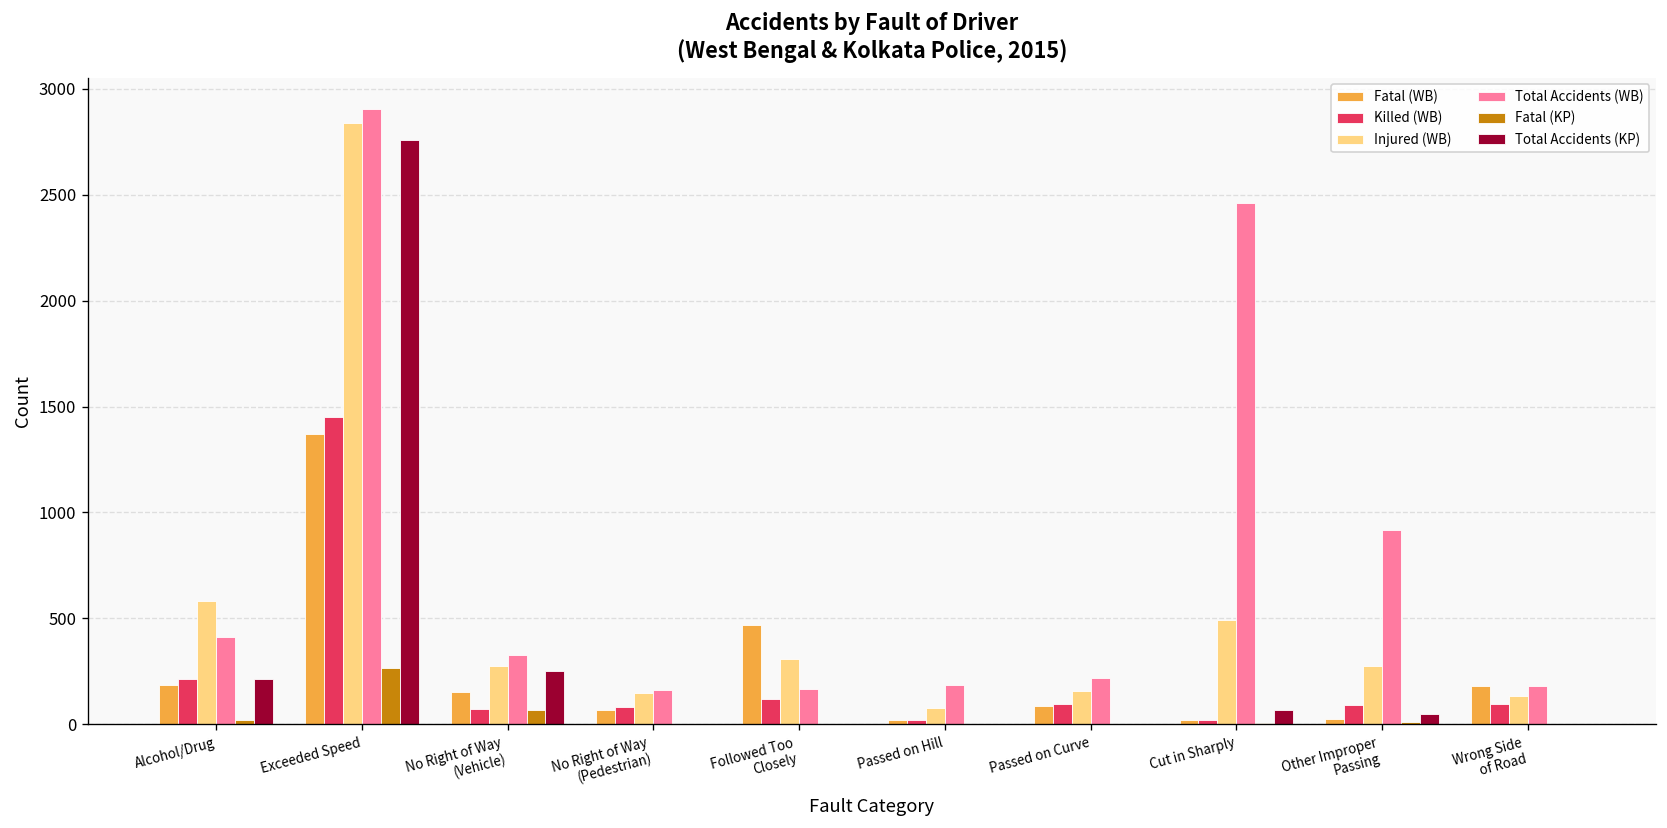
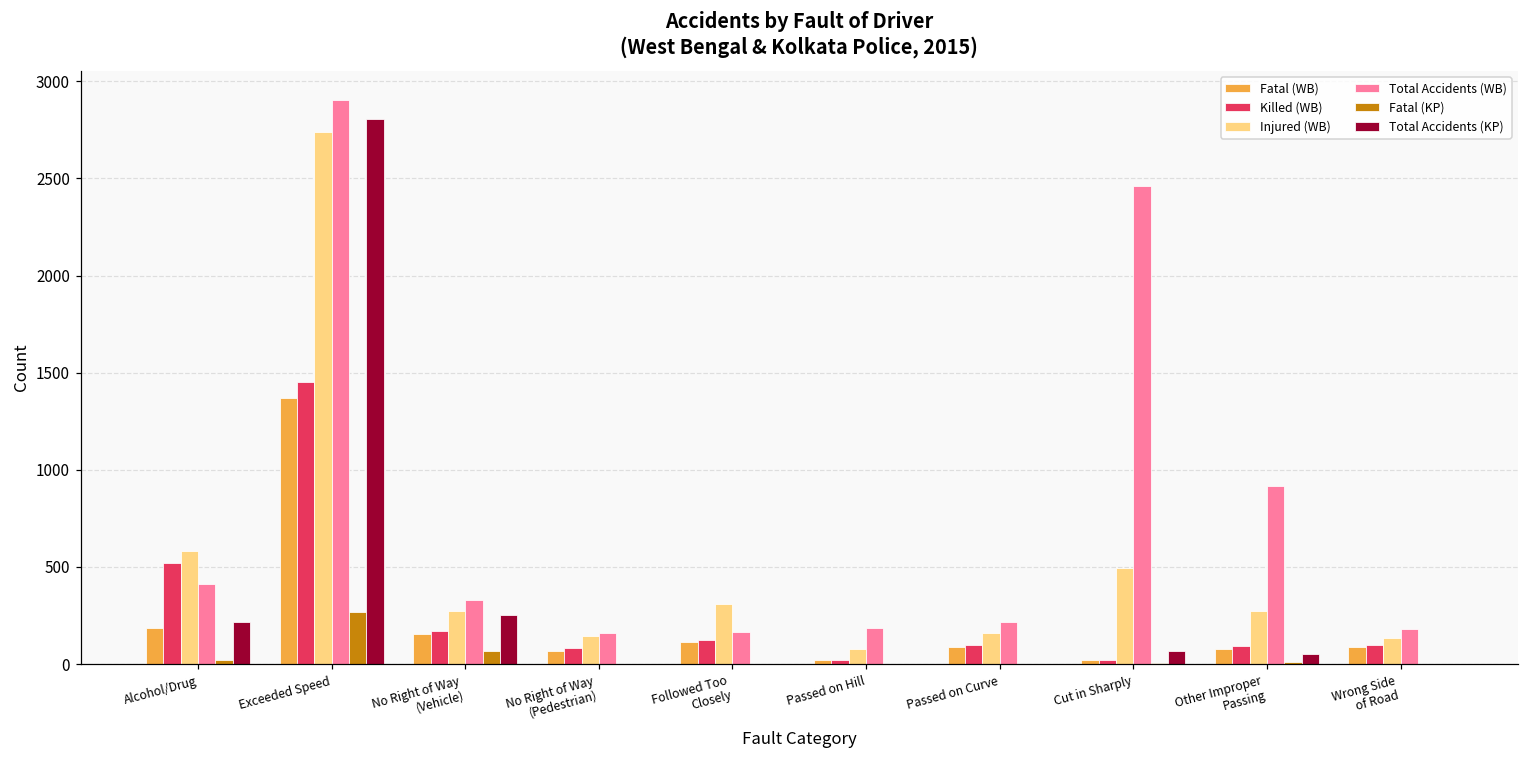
  {
    "Fatal (WB)": {
      "Alcohol/Drug": 190,
      "Exceeded Speed": 1370,
      "No Right of Way (Vehicle)": 160,
      "No Right of Way (Pedestrian)": 70,
-     "Followed Too Closely": 470,
+     "Followed Too Closely": 110,
      "Passed on Hill": 20,
      "Passed on Curve": 90,
      "Cut in Sharply": 20,
-     "Other Improper Passing": 20,
-     "Wrong Side of Road": 180
+     "Other Improper Passing": 80,
+     "Wrong Side of Road": 90
    },
    "Killed (WB)": {
-     "Alcohol/Drug": 210,
+     "Alcohol/Drug": 520,
      "Exceeded Speed": 1450,
-     "No Right of Way (Vehicle)": 70,
+     "No Right of Way (Vehicle)": 170,
      "No Right of Way (Pedestrian)": 80,
      "Followed Too Closely": 120,
      "Passed on Hill": 20,
      "Passed on Curve": 100,
      "Cut in Sharply": 20,
      "Other Improper Passing": 90,
      "Wrong Side of Road": 100
    },
    "Injured (WB)": {
      "Alcohol/Drug": 580,
-     "Exceeded Speed": 2840,
+     "Exceeded Speed": 2740,
      "No Right of Way (Vehicle)": 280,
      "No Right of Way (Pedestrian)": 150,
      "Followed Too Closely": 310,
      "Passed on Hill": 80,
      "Passed on Curve": 160,
      "Cut in Sharply": 490,
      "Other Improper Passing": 270,
      "Wrong Side of Road": 130
    },
    "Total Accidents (WB)": {
      "Alcohol/Drug": 410,
      "Exceeded Speed": 2910,
      "No Right of Way (Vehicle)": 330,
      "No Right of Way (Pedestrian)": 160,
      "Followed Too Closely": 170,
      "Passed on Hill": 190,
      "Passed on Curve": 220,
      "Cut in Sharply": 2460,
      "Other Improper Passing": 920,
      "Wrong Side of Road": 180
    },
    "Fatal (KP)": {
      "Alcohol/Drug": 20,
      "Exceeded Speed": 270,
      "No Right of Way (Vehicle)": 70,
      "No Right of Way (Pedestrian)": 0,
      "Followed Too Closely": 0,
      "Passed on Hill": 0,
      "Passed on Curve": 0,
      "Wrong Side of Road": 0
    },
    "Total Accidents (KP)": {
      "Alcohol/Drug": 210,
-     "Exceeded Speed": 2760,
+     "Exceeded Speed": 2810,
      "No Right of Way (Vehicle)": 250,
      "No Right of Way (Pedestrian)": 0,
      "Followed Too Closely": 0,
      "Passed on Hill": 0,
      "Passed on Curve": 0,
      "Cut in Sharply": 70,
      "Other Improper Passing": 50,
      "Wrong Side of Road": 0
    }
  }
